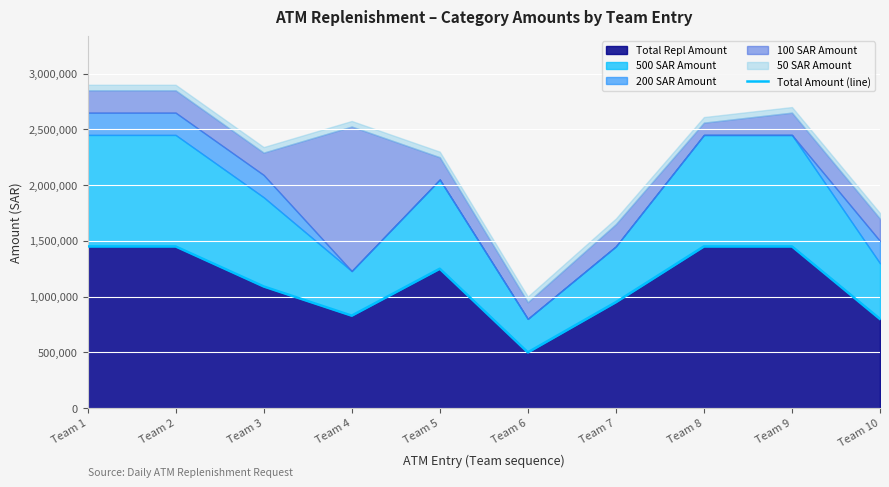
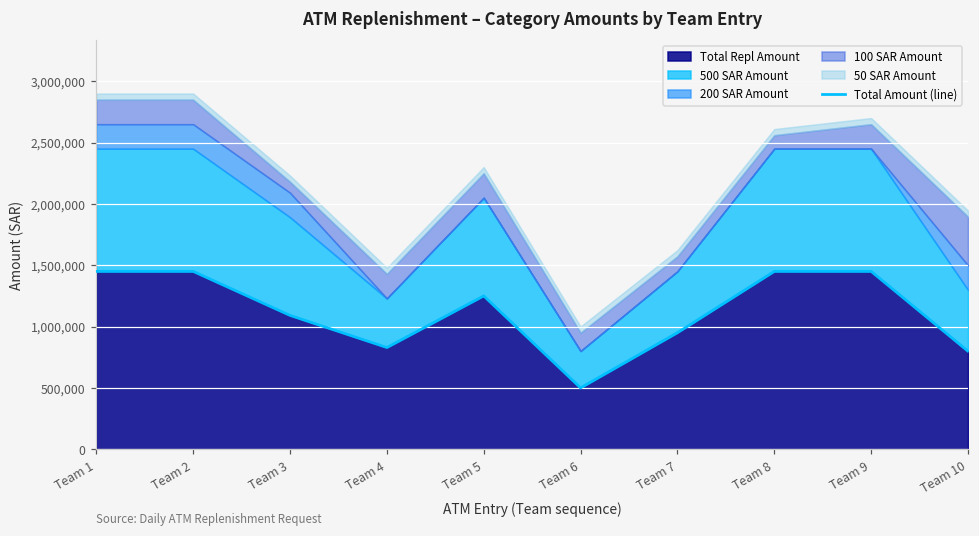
  {
    "Total Repl Amount": {
      "Team 1": "1,450,000",
      "Team 2": "1,450,000",
      "Team 3": "1,090,000",
      "Team 4": "830,000",
      "Team 5": "1,250,000",
      "Team 6": "500,000",
      "Team 7": "950,000",
      "Team 8": "1,450,000",
      "Team 9": "1,450,000",
      "Team 10": "800,000"
    },
    "100 SAR Amount": {
      "Team 1": "200,000",
      "Team 2": "200,000",
-     "Team 3": "200,000",
-     "Team 4": "1,300,000",
+     "Team 3": "90,000",
+     "Team 4": "200,000",
      "Team 5": "200,000",
      "Team 6": "150,000",
-     "Team 7": "200,000",
+     "Team 7": "120,000",
      "Team 8": "110,000",
      "Team 9": "200,000",
-     "Team 10": "200,000"
+     "Team 10": "400,000"
    },
    "50 SAR Amount": {
      "Team 1": "50,000",
      "Team 2": "50,000",
      "Team 3": "50,000",
      "Team 4": "50,000",
      "Team 5": "50,000",
      "Team 6": "50,000",
      "Team 7": "50,000",
      "Team 8": "50,000",
      "Team 9": "50,000",
      "Team 10": "50,000"
    }
  }
